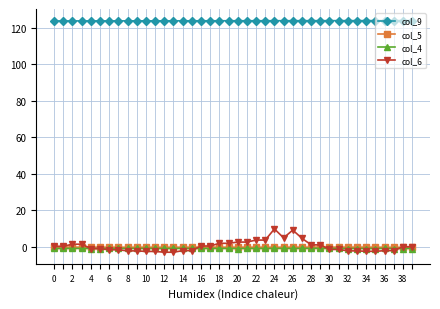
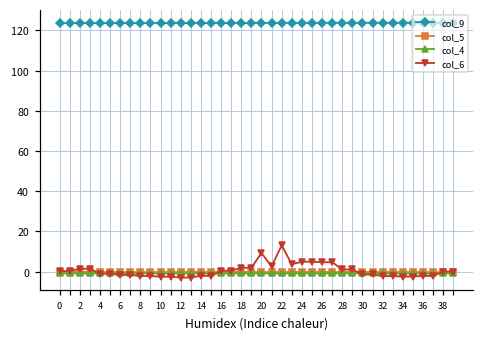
  {
    "col_9": {
      "0": 124,
      "2": 124,
      "4": 124,
      "6": 124,
      "8": 124,
      "10": 124,
      "12": 124,
      "14": 124,
      "16": 124,
      "18": 124,
      "20": 124,
      "22": 124,
      "24": 124,
      "26": 124,
      "28": 124,
      "30": 124,
      "32": 124,
      "34": 124
    },
    "col_6": {
      "2": 1,
      "10": -3,
      "12": -3,
      "18": 2,
-     "20": 3,
-     "22": 4,
-     "24": 10,
-     "26": 9,
+     "20": 9,
+     "22": 13,
+     "24": 5,
+     "26": 5,
      "34": -3
    }
  }
